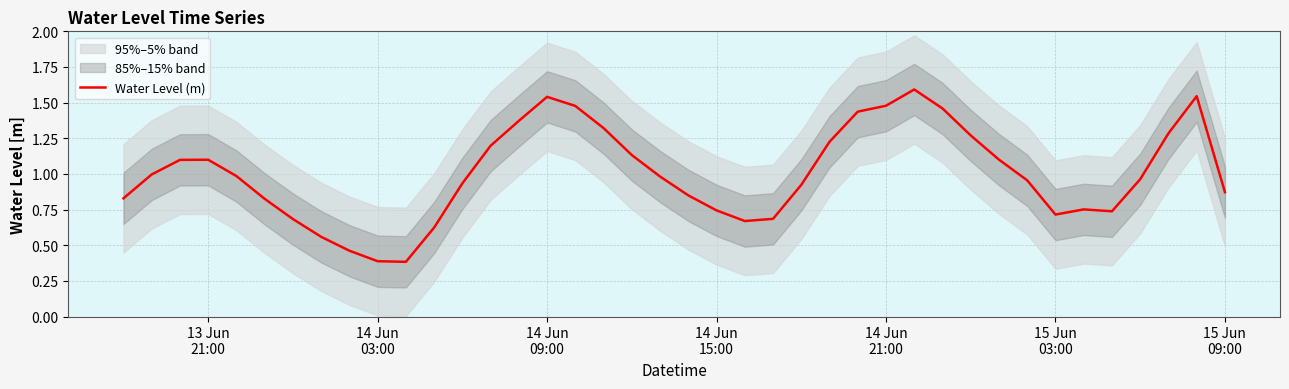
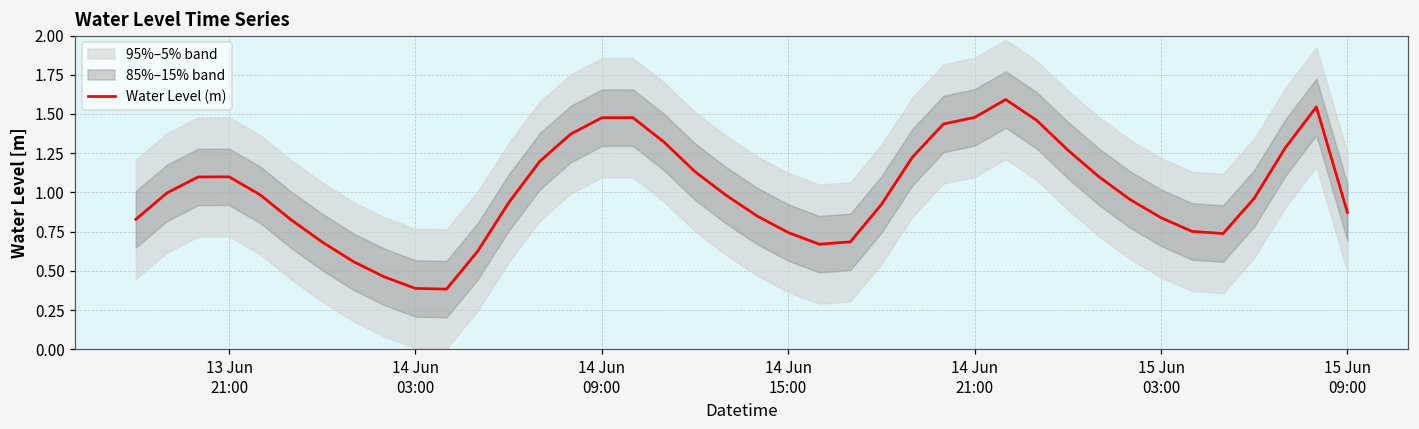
  {
    "Water Level (m)": {
      "13 Jun 21:00": 1.10,
      "14 Jun 03:00": 0.39,
-     "14 Jun 09:00": 1.54,
+     "14 Jun 09:00": 1.48,
      "14 Jun 15:00": 0.74,
      "14 Jun 21:00": 1.48,
-     "15 Jun 03:00": 0.72,
+     "15 Jun 03:00": 0.84,
      "15 Jun 09:00": 0.87
    }
  }
